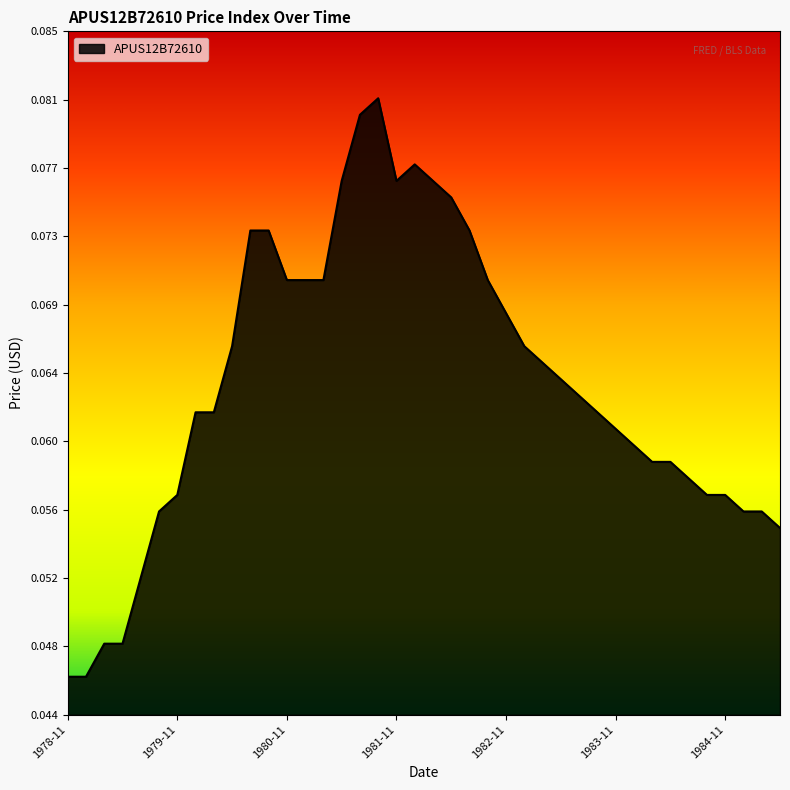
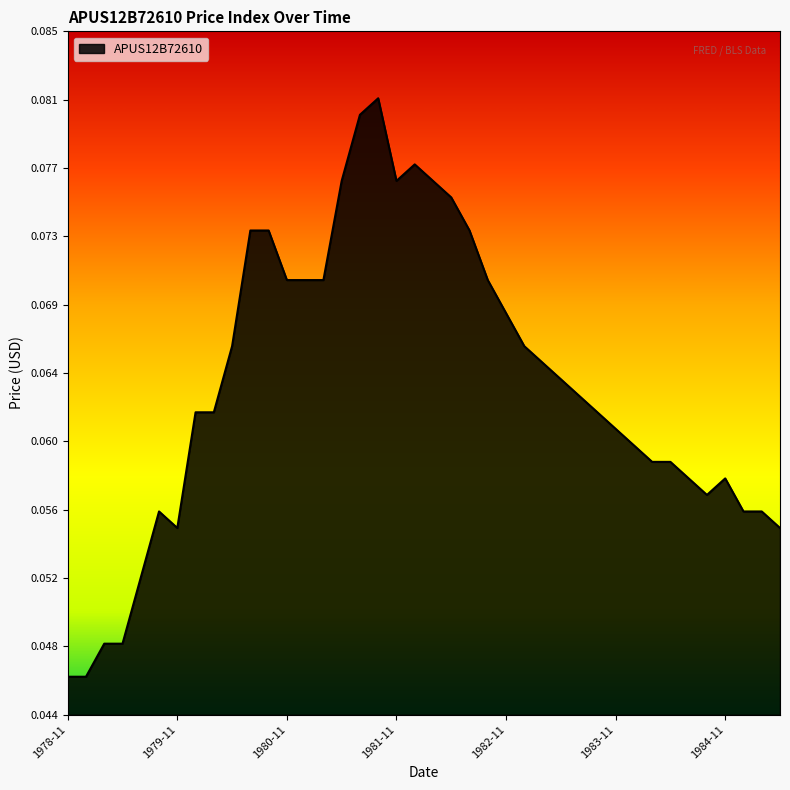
  {
    "1978-11": 0.046,
-   "1979-11": 0.057,
+   "1979-11": 0.055,
    "1980-11": 0.070,
    "1981-11": 0.076,
    "1982-11": 0.068,
    "1983-11": 0.061,
-   "1984-11": 0.057
+   "1984-11": 0.058
  }
